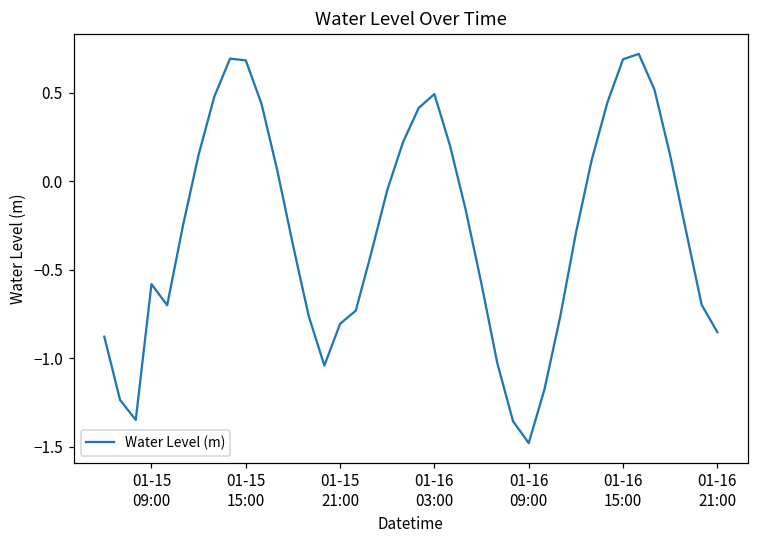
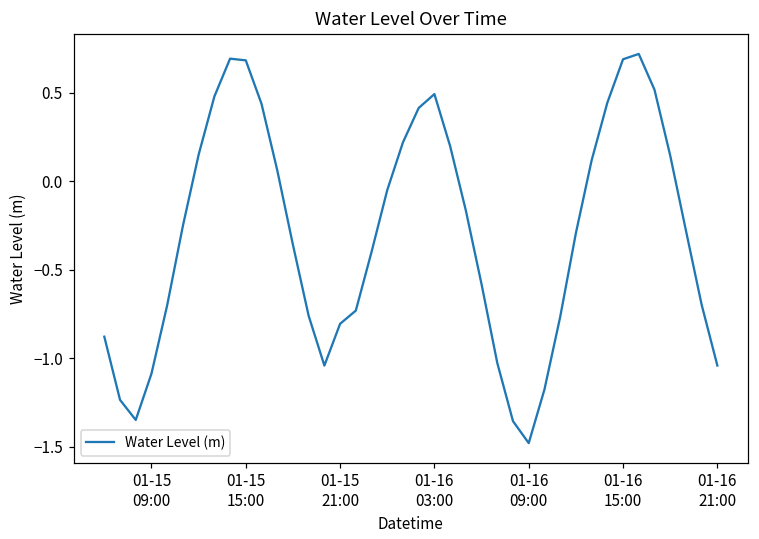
  {
-   "01-15 09:00": -0.58,
+   "01-15 09:00": -1.09,
    "01-15 15:00": 0.68,
    "01-15 21:00": -0.81,
    "01-16 03:00": 0.49,
    "01-16 09:00": -1.48,
    "01-16 15:00": 0.69,
-   "01-16 21:00": -0.85
+   "01-16 21:00": -1.04
  }
